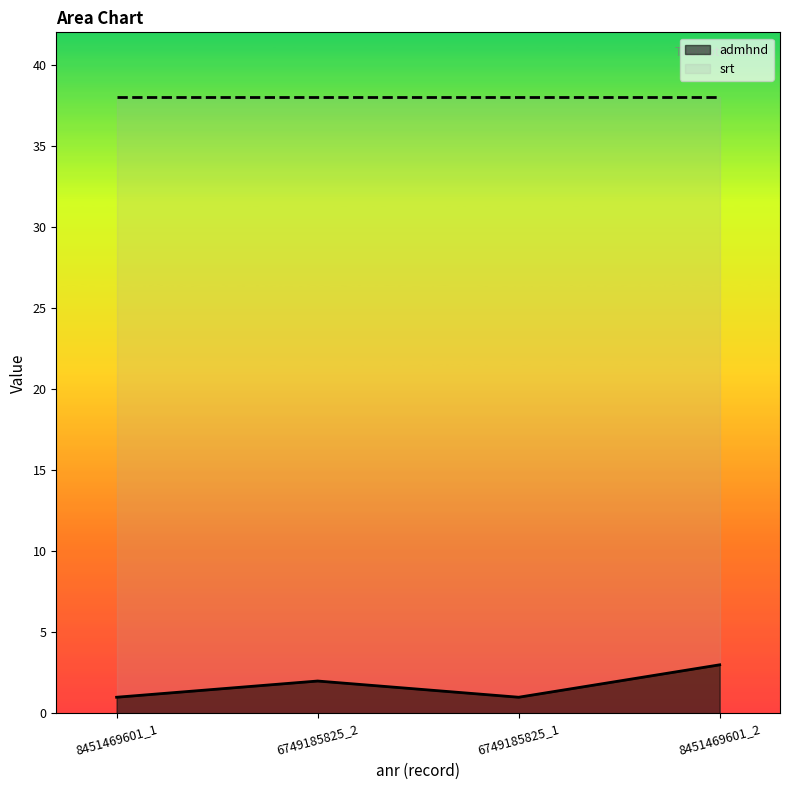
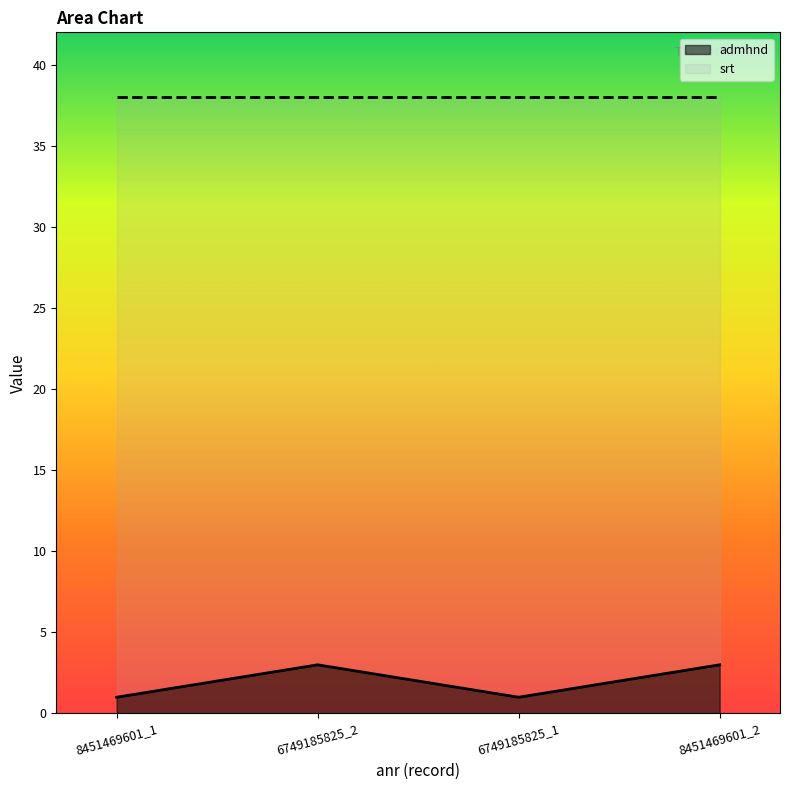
  {
    "admhnd": {
      "8451469601_1": 1,
-     "6749185825_2": 2,
+     "6749185825_2": 3,
      "6749185825_1": 1,
      "8451469601_2": 3
    },
    "srt": {
      "8451469601_1": 38,
      "6749185825_2": 38,
      "6749185825_1": 38,
      "8451469601_2": 38
    }
  }
